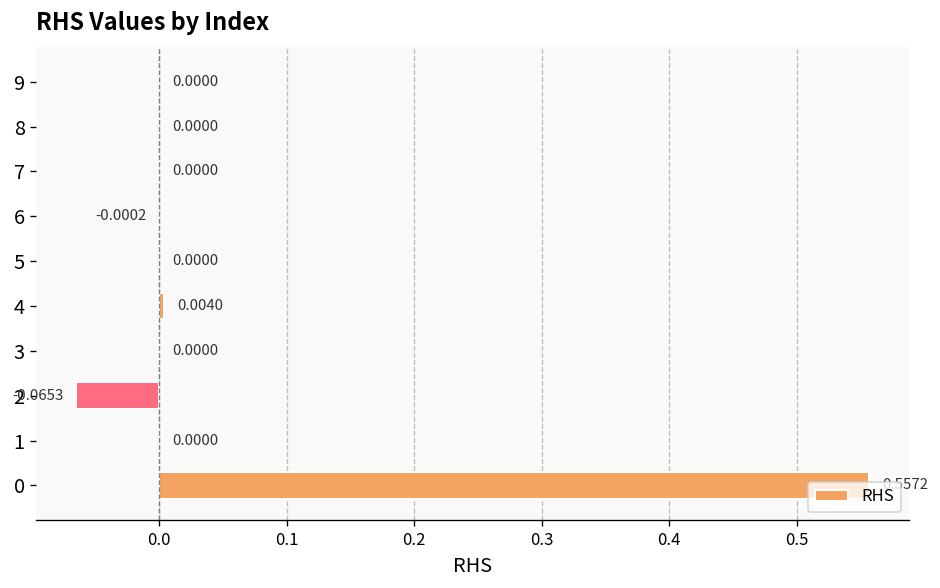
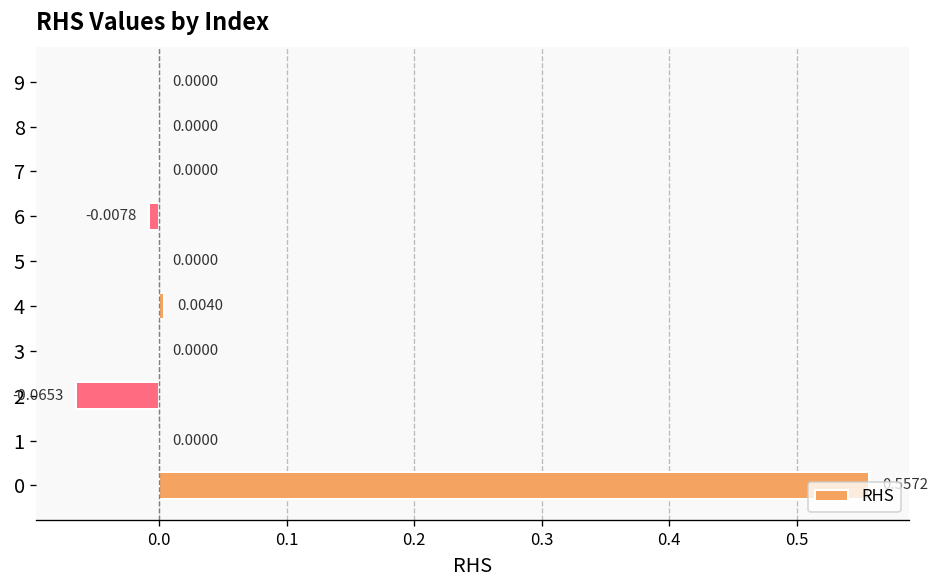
  {
    "9": 0.0000,
    "8": 0.0000,
    "7": 0.0000,
-   "6": -0.0002,
+   "6": -0.0078,
    "5": 0.0000,
    "4": 0.0040,
    "3": 0.0000,
    "2": -0.0653,
    "1": 0.0000
  }
